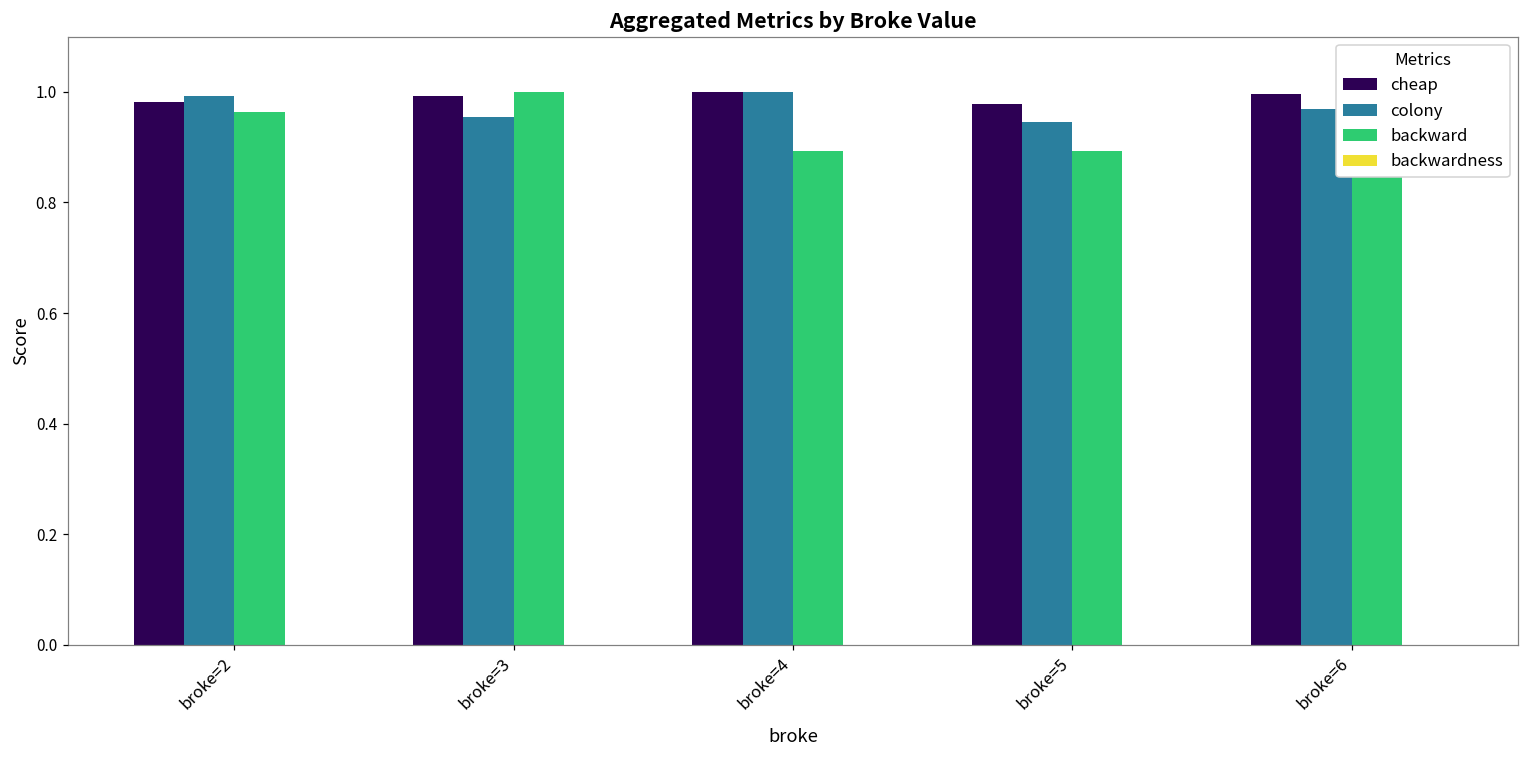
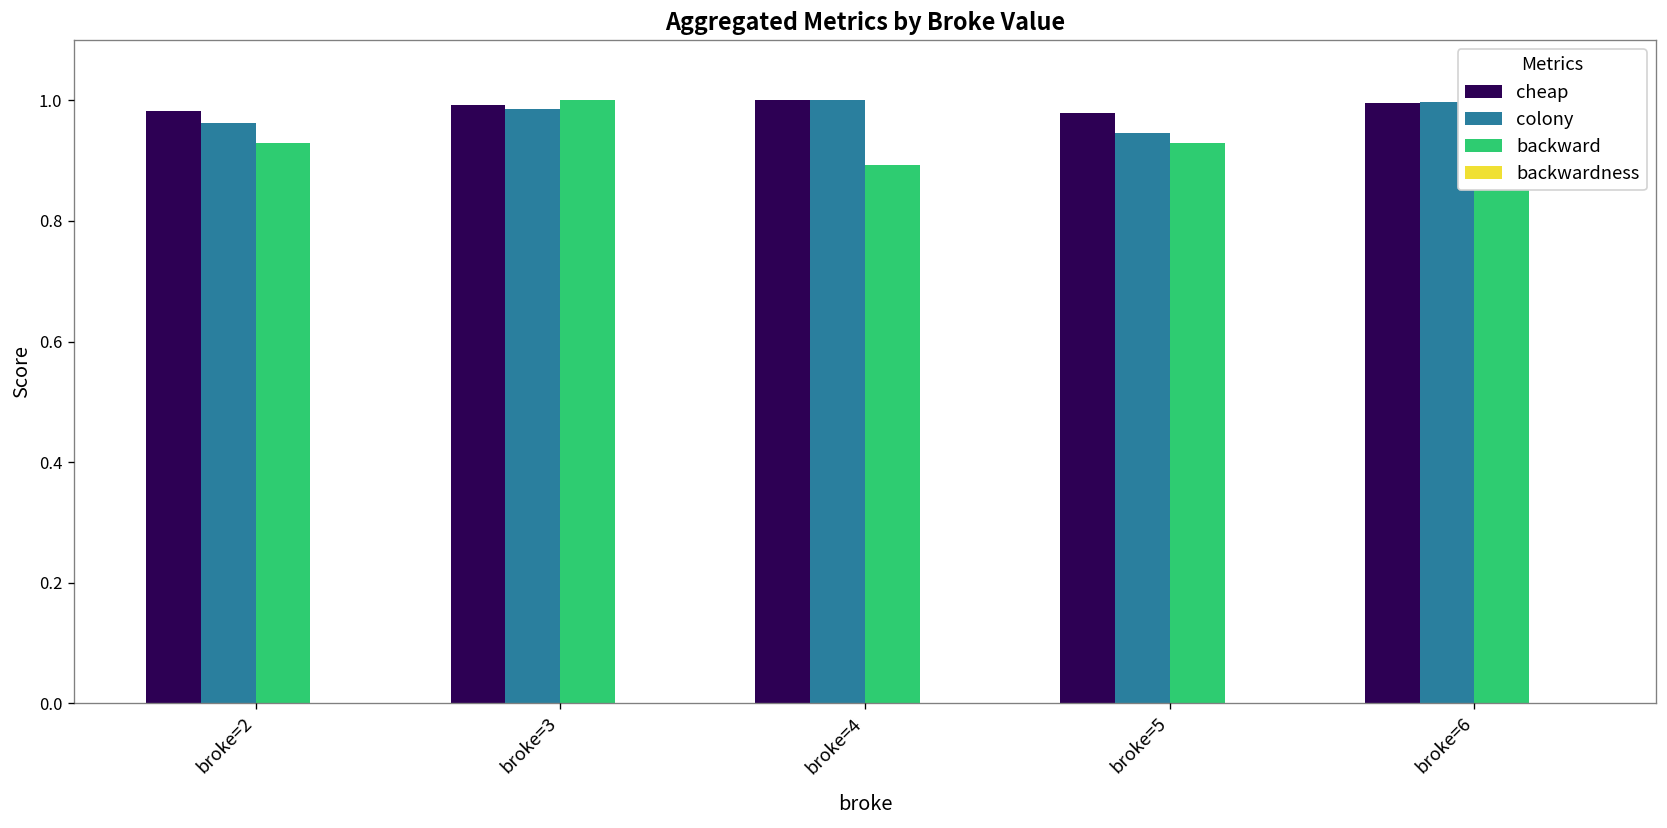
  {
    "cheap": {
      "broke=2": 0.98,
      "broke=3": 0.99,
      "broke=4": 1.00,
      "broke=5": 0.98,
      "broke=6": 1.00
    },
    "colony": {
-     "broke=2": 0.99,
-     "broke=3": 0.96,
+     "broke=2": 0.96,
+     "broke=3": 0.99,
      "broke=4": 1.00,
      "broke=5": 0.95,
-     "broke=6": 0.97
+     "broke=6": 1.00
    },
    "backward": {
-     "broke=2": 0.96,
+     "broke=2": 0.93,
      "broke=3": 1.00,
      "broke=4": 0.89,
-     "broke=5": 0.89
+     "broke=5": 0.93
    },
    "backwardness": {
      "broke=2": 0.00,
      "broke=3": 0.00,
      "broke=4": 0.00,
      "broke=5": 0.00,
      "broke=6": 0.00
    }
  }
